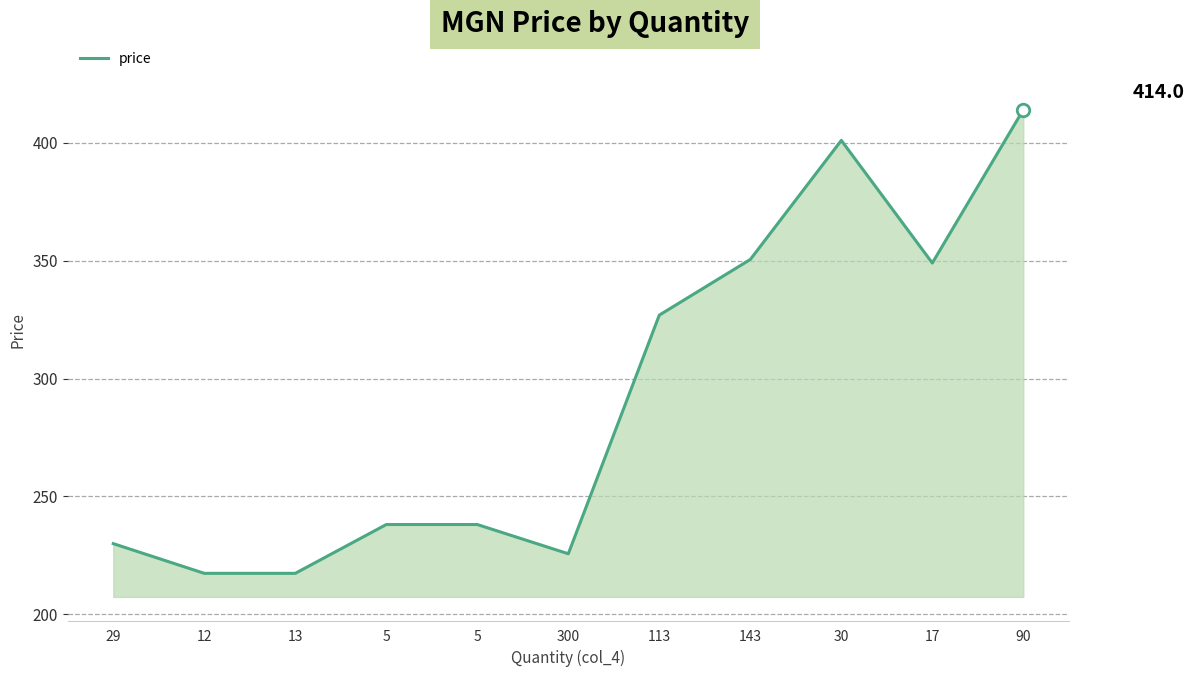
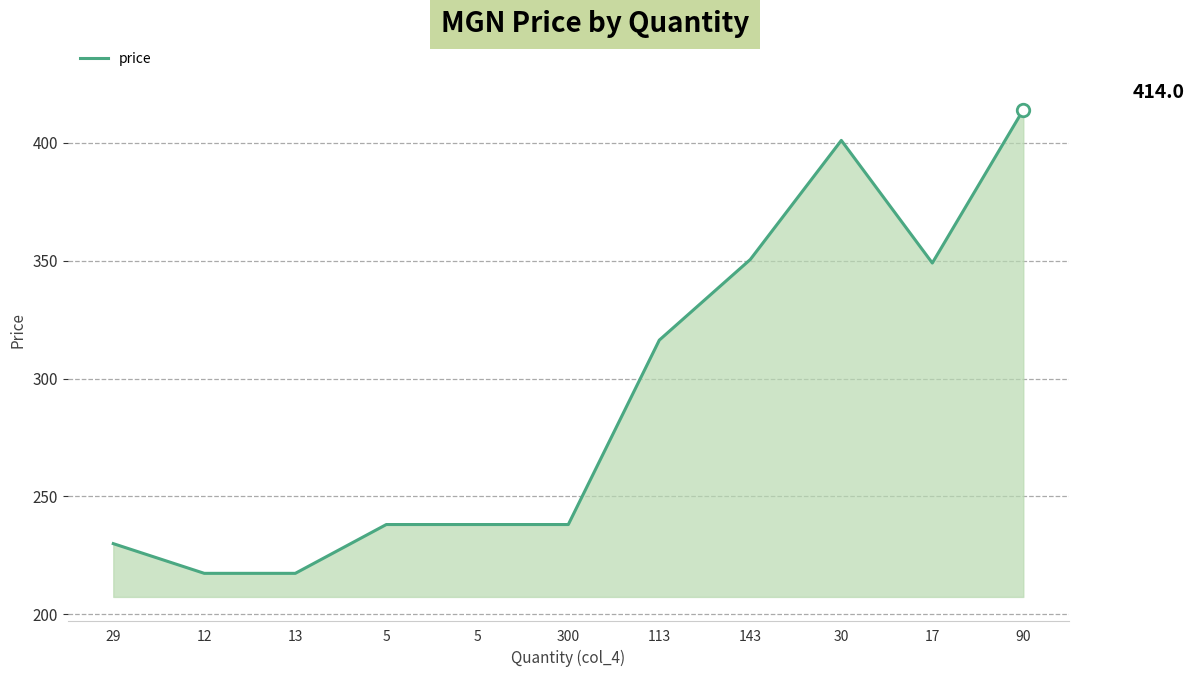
  {
    "price": {
      "29": 230,
      "12": 217,
      "13": 217,
-     "300": 226,
-     "113": 327,
+     "300": 238,
+     "113": 316,
      "143": 351,
      "30": 401,
      "17": 349
    }
  }
